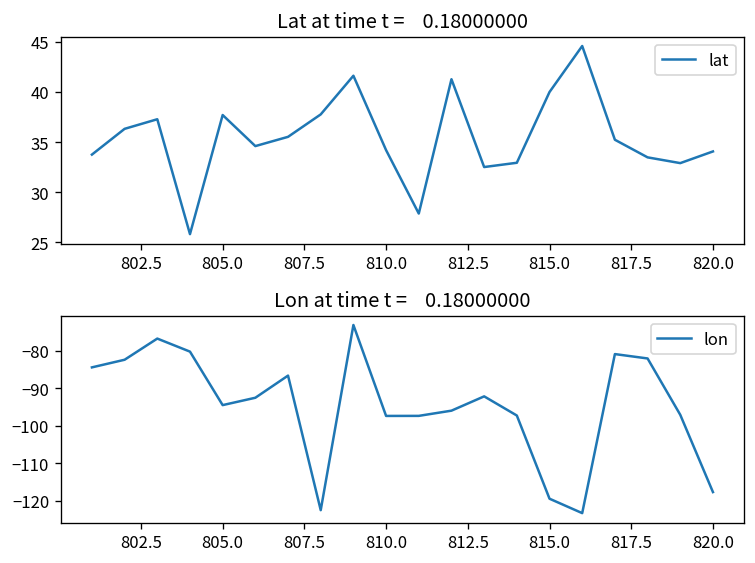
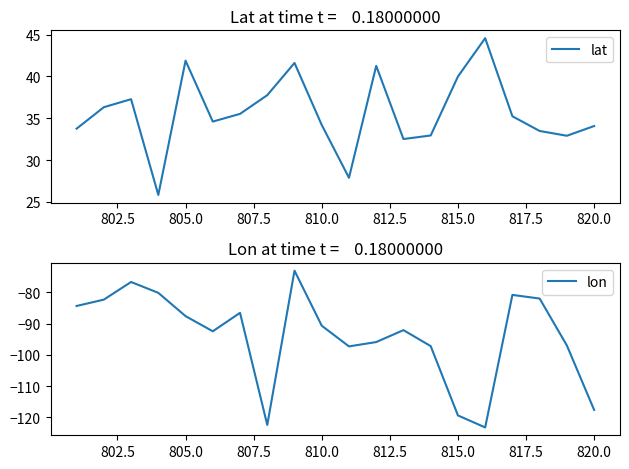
  {
    "Lat at time t = 0.18000000": {
-     "805.0": 38,
+     "805.0": 42,
      "810.0": 34,
      "815.0": 40,
      "820.0": 34
    },
    "Lon at time t = 0.18000000": {
-     "805.0": -94,
-     "810.0": -97,
+     "805.0": -88,
+     "810.0": -91,
      "815.0": -119,
      "820.0": -118
    }
  }
